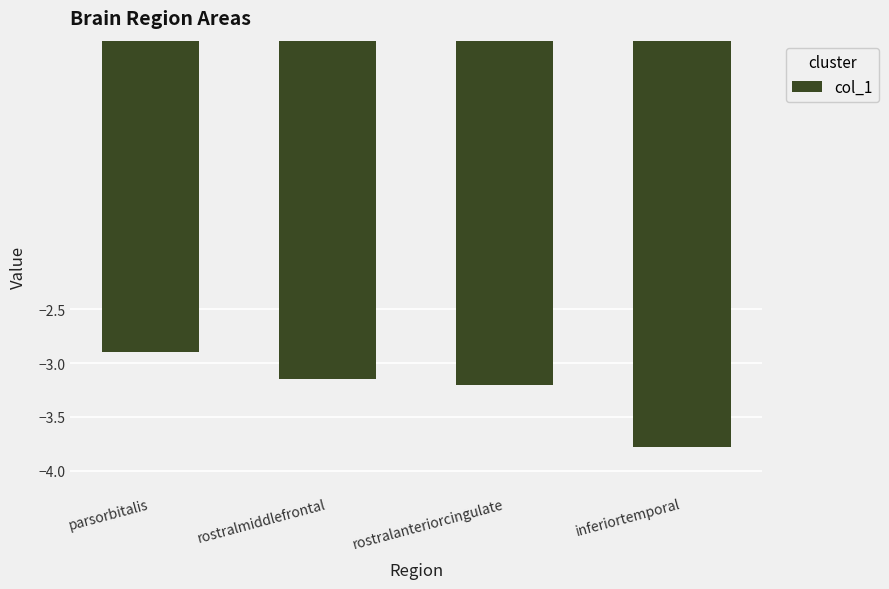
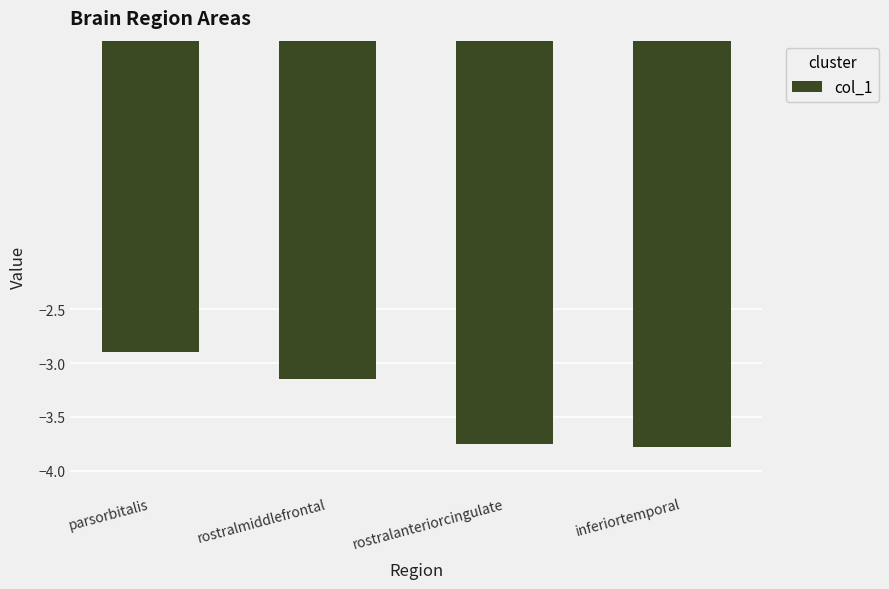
  {
    "parsorbitalis": -2.90,
    "rostralmiddlefrontal": -3.15,
-   "rostralanteriorcingulate": -3.20,
+   "rostralanteriorcingulate": -3.75,
    "inferiortemporal": -3.78
  }
